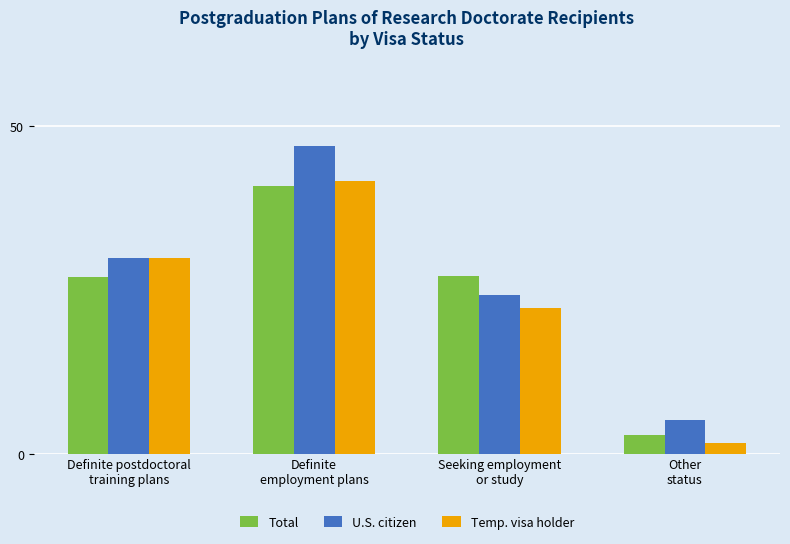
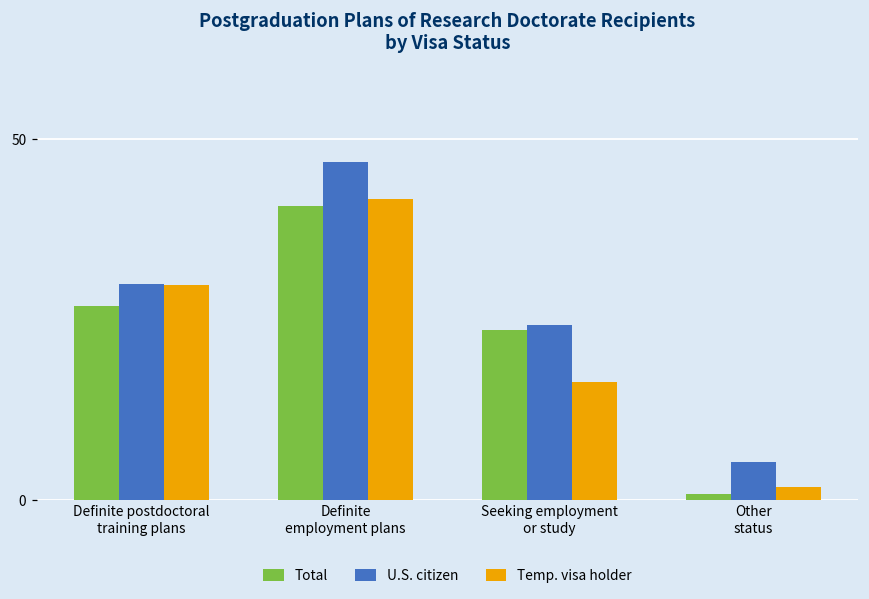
  {
    "Total": {
      "Definite postdoctoral training plans": 27,
      "Definite employment plans": 41,
-     "Seeking employment or study": 27,
-     "Other status": 3
+     "Seeking employment or study": 24,
+     "Other status": 1
    },
    "U.S. citizen": {
      "Definite postdoctoral training plans": 30,
      "Definite employment plans": 47,
      "Seeking employment or study": 24,
      "Other status": 5
    },
    "Temp. visa holder": {
      "Definite postdoctoral training plans": 30,
      "Definite employment plans": 42,
-     "Seeking employment or study": 22,
+     "Seeking employment or study": 16,
      "Other status": 2
    }
  }
